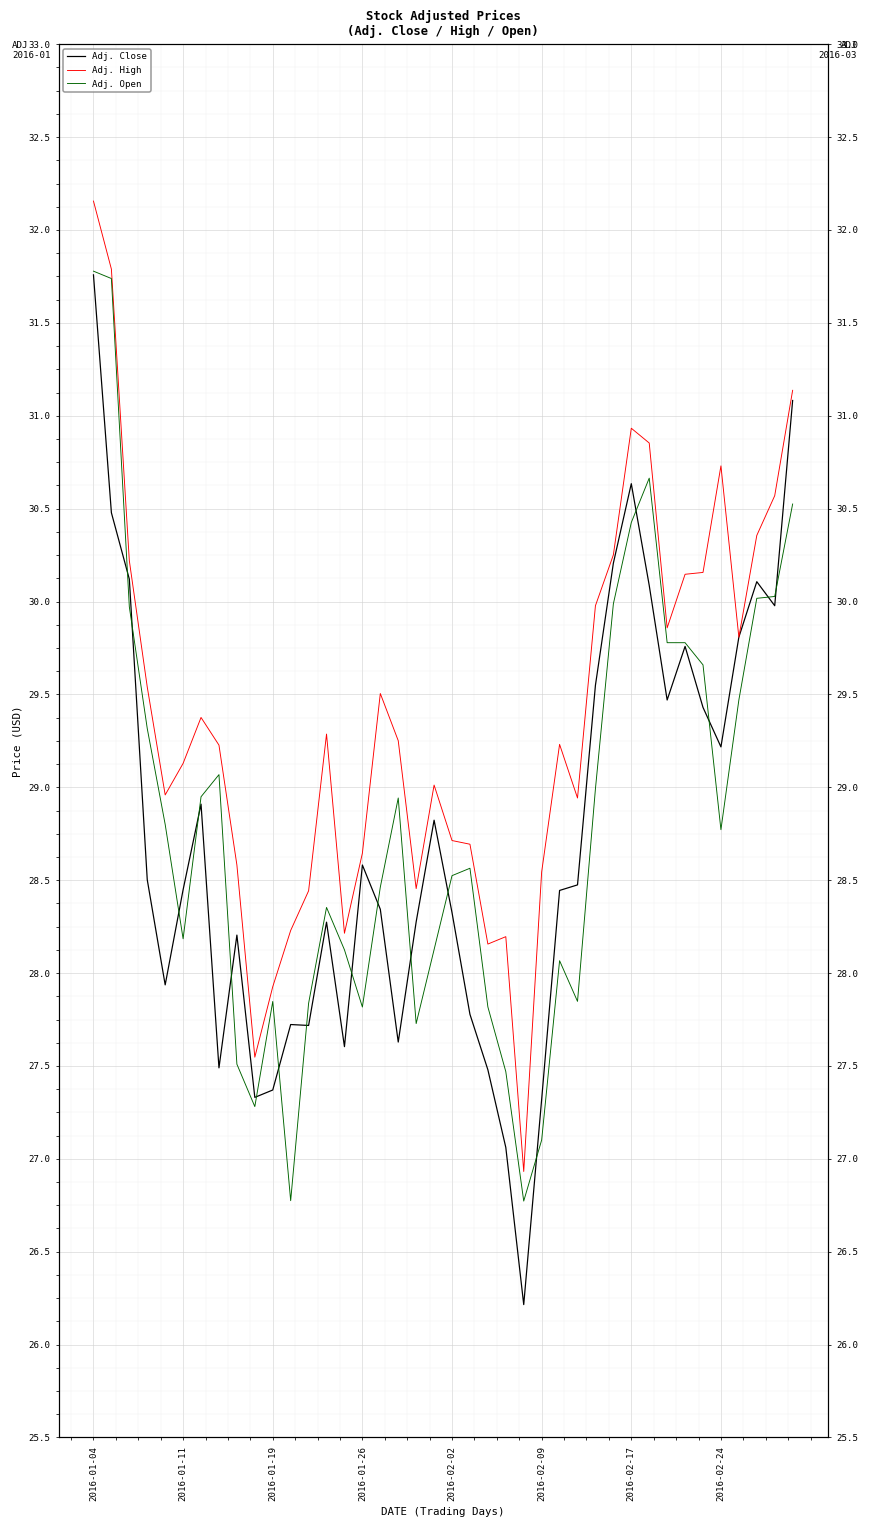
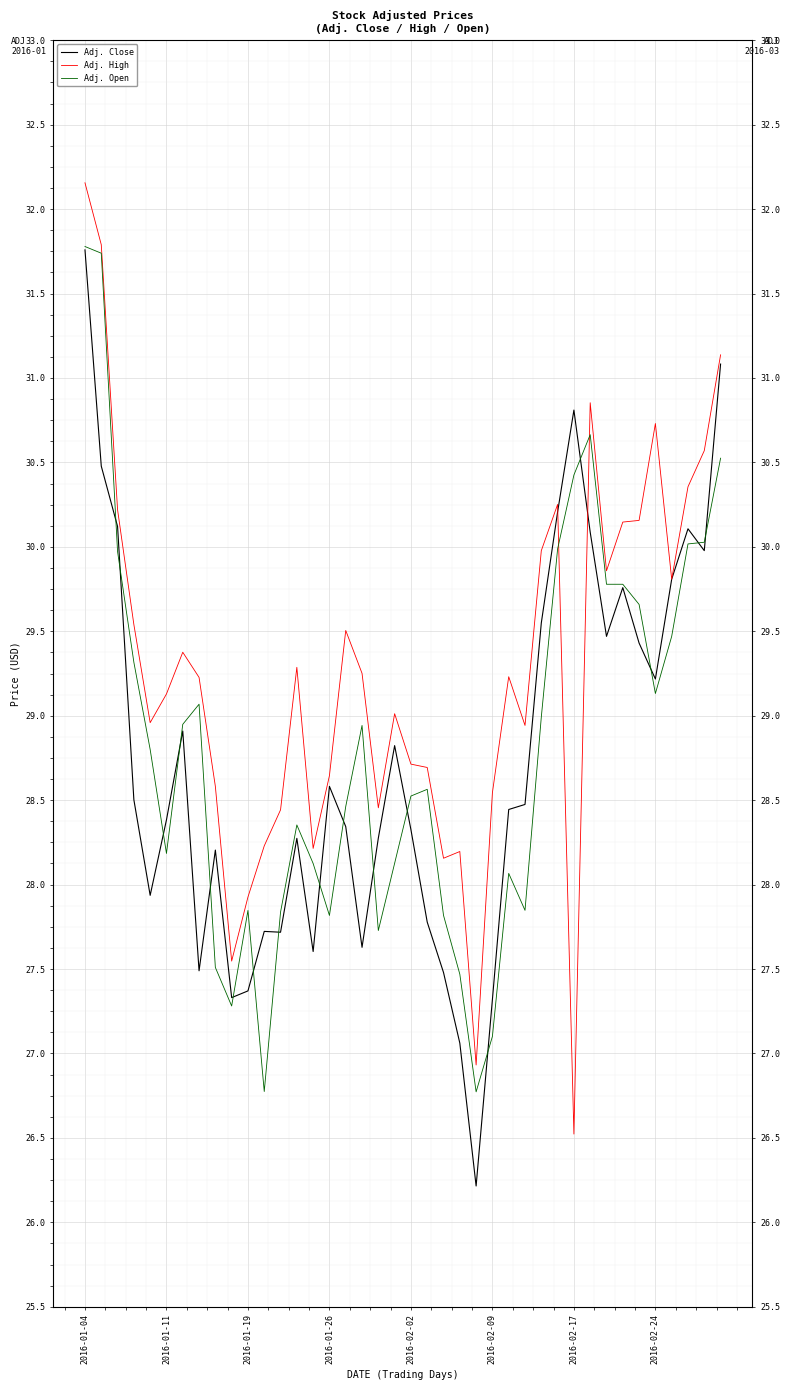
  {
    "Adj. Close": {
      "2016-01-04": 31.76,
-     "2016-01-11": 28.45,
+     "2016-01-11": 28.38,
      "2016-01-19": 27.37,
      "2016-01-26": 28.58,
      "2016-02-02": 28.33,
      "2016-02-09": 27.32,
-     "2016-02-17": 30.63,
+     "2016-02-17": 30.81,
      "2016-02-24": 29.22
    },
    "Adj. High": {
      "2016-01-04": 32.16,
      "2016-01-11": 29.13,
      "2016-01-19": 27.93,
      "2016-01-26": 28.65,
      "2016-02-02": 28.71,
      "2016-02-09": 28.54,
-     "2016-02-17": 30.93,
+     "2016-02-17": 26.52,
      "2016-02-24": 30.73
    },
    "Adj. Open": {
      "2016-01-04": 31.78,
      "2016-01-11": 28.18,
      "2016-01-19": 27.85,
      "2016-01-26": 27.82,
      "2016-02-02": 28.52,
      "2016-02-09": 27.10,
      "2016-02-17": 30.43,
-     "2016-02-24": 28.77
+     "2016-02-24": 29.13
    }
  }
